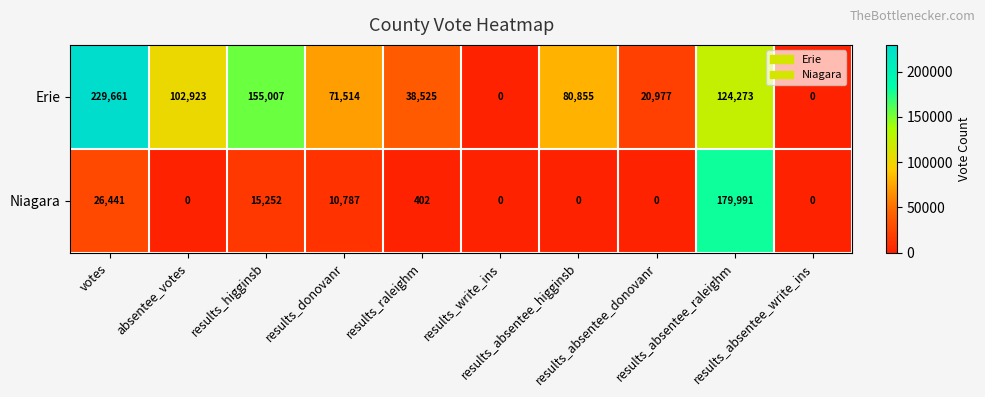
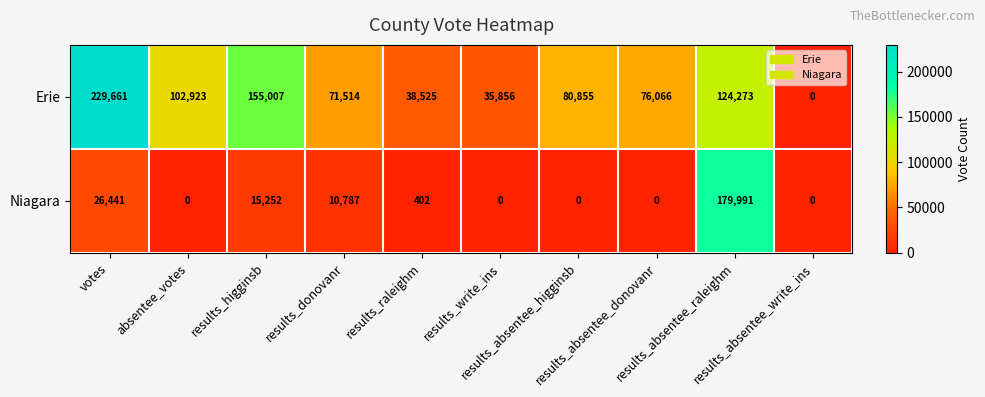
  {
    "Erie": {
      "votes": "229,661",
      "absentee_votes": "102,923",
      "results_higginsb": "155,007",
      "results_donovanr": "71,514",
      "results_raleighm": "38,525",
-     "results_write_ins": "0",
+     "results_write_ins": "35,856",
      "results_absentee_higginsb": "80,855",
-     "results_absentee_donovanr": "20,977",
+     "results_absentee_donovanr": "76,066",
      "results_absentee_raleighm": "124,273",
      "results_absentee_write_ins": "0"
    },
    "Niagara": {
      "votes": "26,441",
      "absentee_votes": "0",
      "results_higginsb": "15,252",
      "results_donovanr": "10,787",
      "results_raleighm": "402",
      "results_write_ins": "0",
      "results_absentee_higginsb": "0",
      "results_absentee_donovanr": "0",
      "results_absentee_raleighm": "179,991",
      "results_absentee_write_ins": "0"
    }
  }
